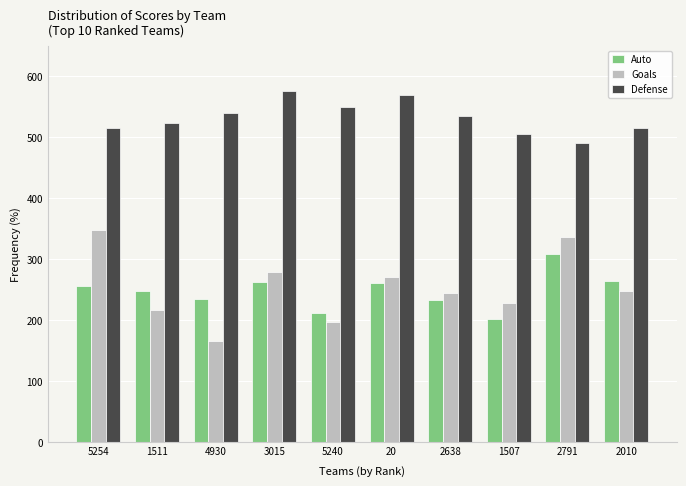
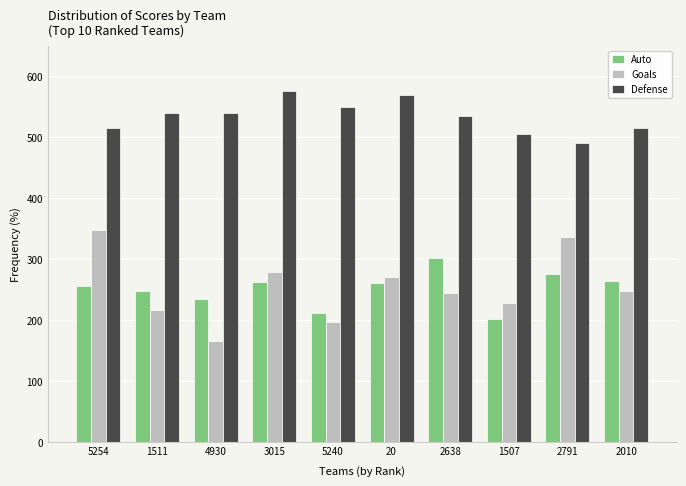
  {
    "Auto": {
      "5254": 260,
      "1511": 250,
      "4930": 230,
      "3015": 260,
      "5240": 210,
      "20": 260,
-     "2638": 230,
+     "2638": 300,
      "1507": 200,
-     "2791": 310,
+     "2791": 280,
      "2010": 260
    },
    "Goals": {
      "5254": 350,
      "1511": 220,
      "4930": 170,
      "3015": 280,
      "5240": 200,
      "20": 270,
      "2638": 250,
      "1507": 230,
      "2791": 340,
      "2010": 250
    },
    "Defense": {
      "5254": 520,
-     "1511": 520,
+     "1511": 540,
      "4930": 540,
      "3015": 580,
      "5240": 550,
      "20": 570,
      "2638": 540,
      "1507": 510,
      "2791": 490,
      "2010": 520
    }
  }
